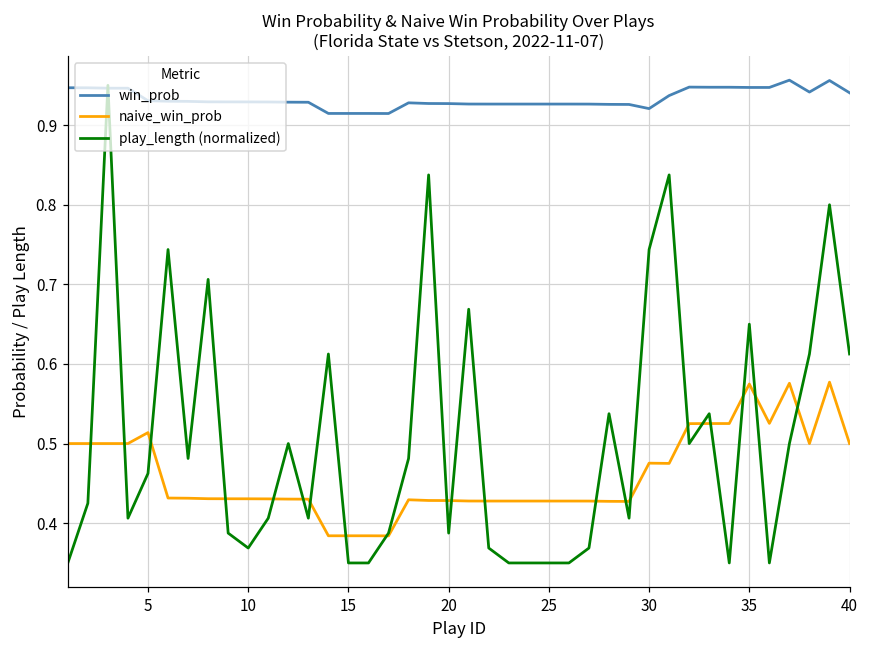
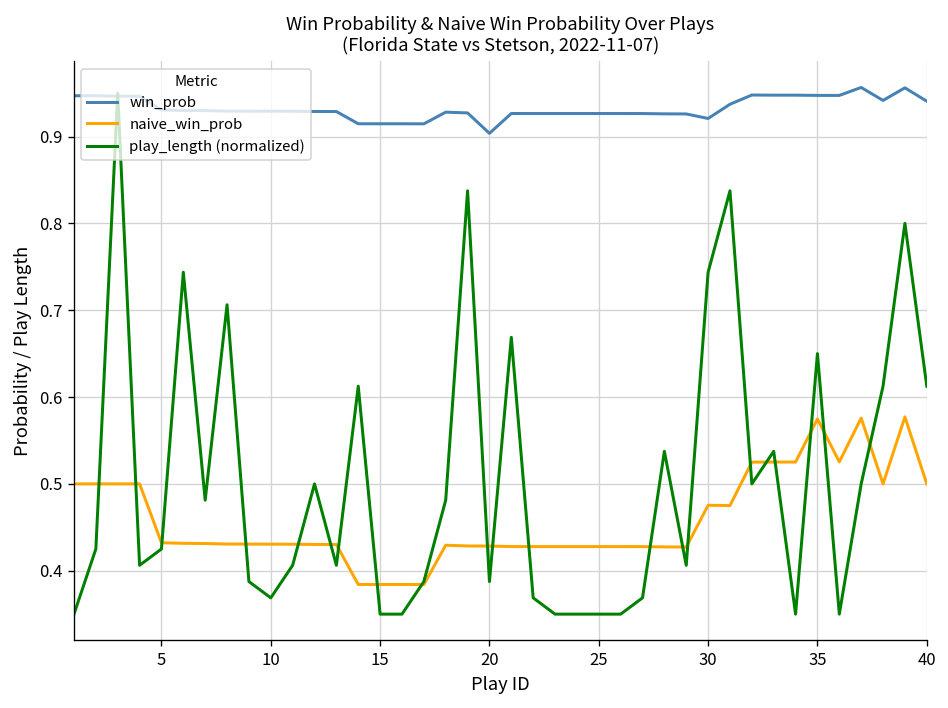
  {
    "win_prob": {
      "15": 0.91,
-     "20": 0.93,
+     "20": 0.90,
      "25": 0.93,
      "30": 0.92,
      "35": 0.95,
      "40": 0.94
    },
    "naive_win_prob": {
-     "5": 0.51,
+     "5": 0.43,
      "10": 0.43,
      "15": 0.38,
      "20": 0.43,
      "25": 0.43,
      "30": 0.48,
      "35": 0.57,
      "40": 0.50
    },
    "play_length (normalized)": {
-     "5": 0.46,
+     "5": 0.43,
      "10": 0.37,
      "15": 0.35,
      "20": 0.39,
      "25": 0.35,
      "30": 0.74,
      "35": 0.65,
      "40": 0.61
    }
  }
